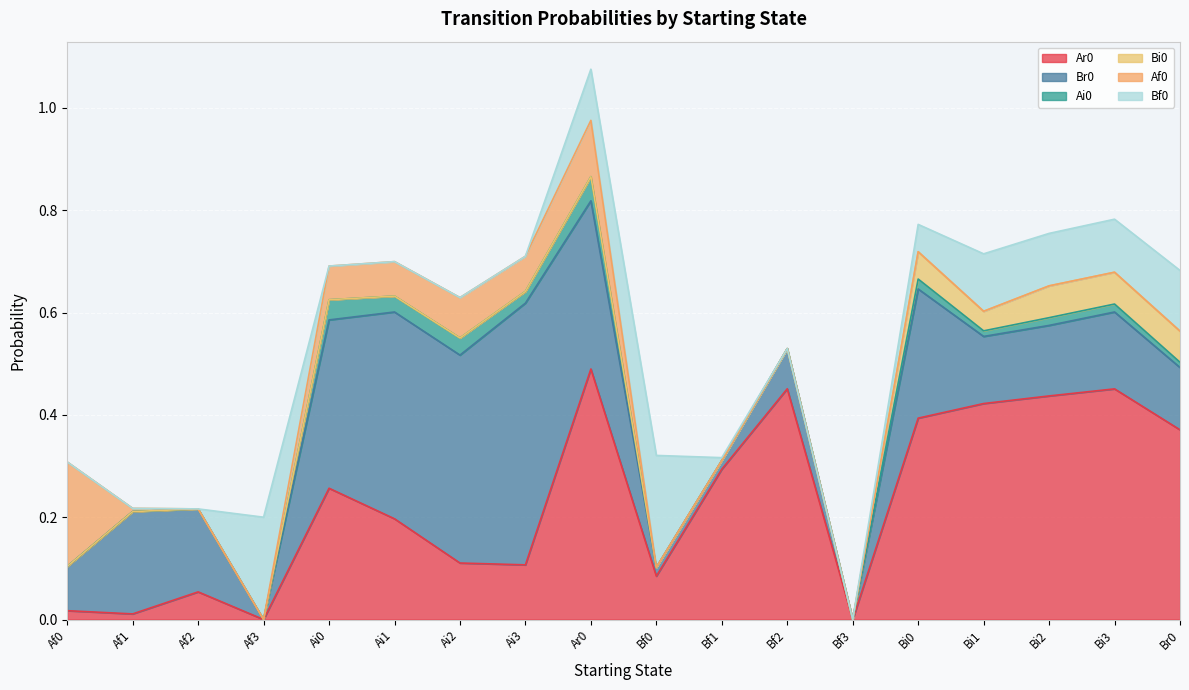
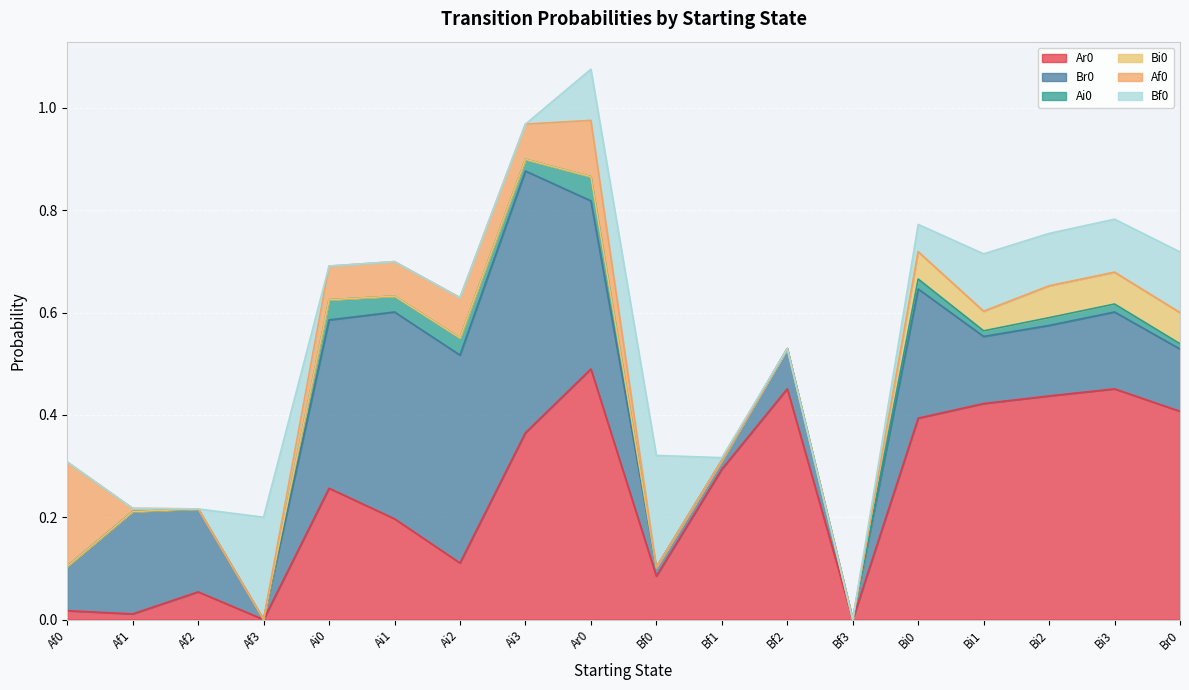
  {
    "Ar0": {
      "Af0": 0.02,
      "Af1": 0.01,
      "Af2": 0.05,
      "Ai0": 0.26,
      "Ai1": 0.20,
      "Ai2": 0.11,
-     "Ai3": 0.11,
+     "Ai3": 0.37,
      "Ar0": 0.49,
      "Bf0": 0.08,
      "Bf1": 0.29,
      "Bf2": 0.45,
      "Bi0": 0.39,
      "Bi1": 0.42,
      "Bi2": 0.44,
      "Bi3": 0.45,
-     "Br0": 0.37
+     "Br0": 0.41
    },
    "Bf0": {
      "Af3": 0.20,
      "Ar0": 0.10,
      "Bf0": 0.22,
      "Bf1": 0.01,
      "Bi0": 0.05,
      "Bi1": 0.11,
      "Bi2": 0.10,
      "Bi3": 0.10,
      "Br0": 0.12
    }
  }
